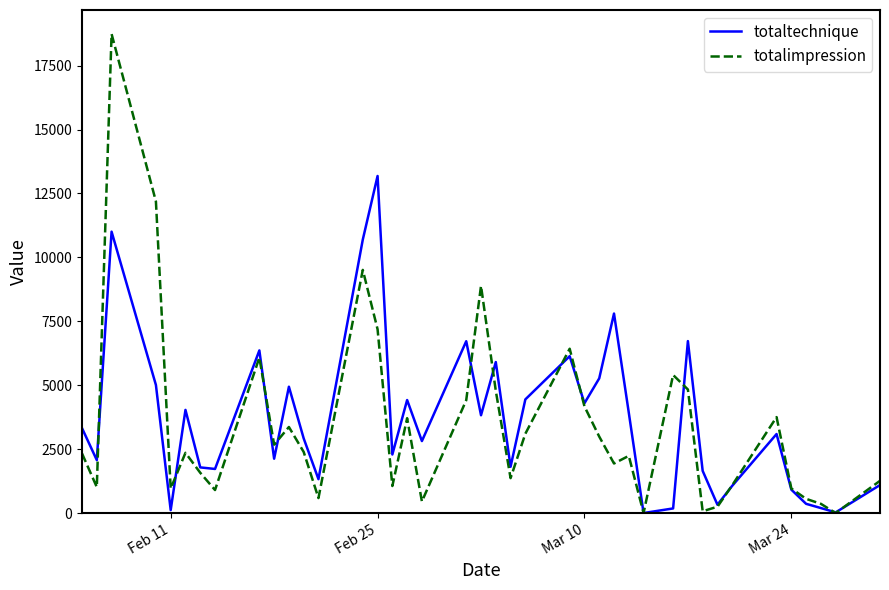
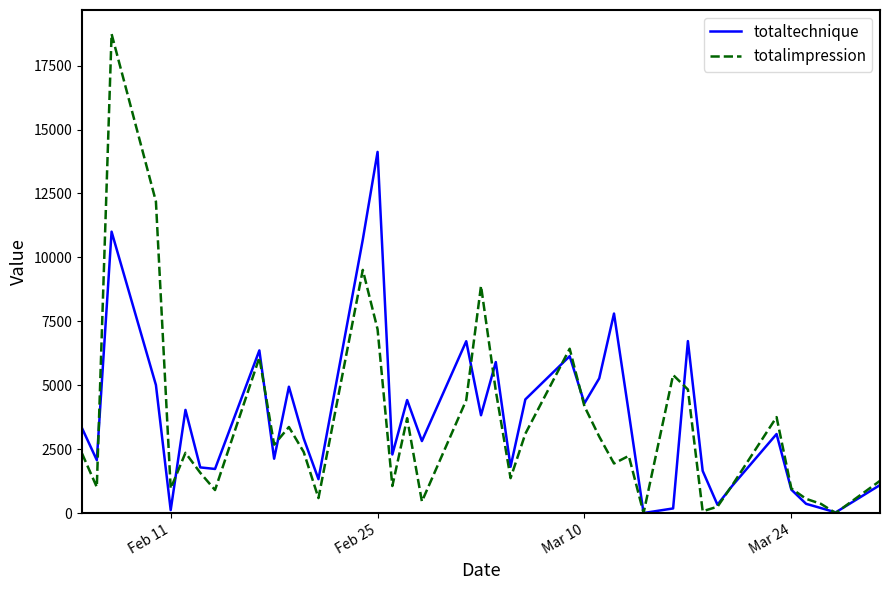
  {
    "totaltechnique": {
      "Feb 11": 100,
-     "Feb 25": 13200,
+     "Feb 25": 14100,
      "Mar 10": 4300
    },
    "totalimpression": {
      "Feb 11": 1000,
      "Feb 25": 7200,
      "Mar 10": 4200
    }
  }
